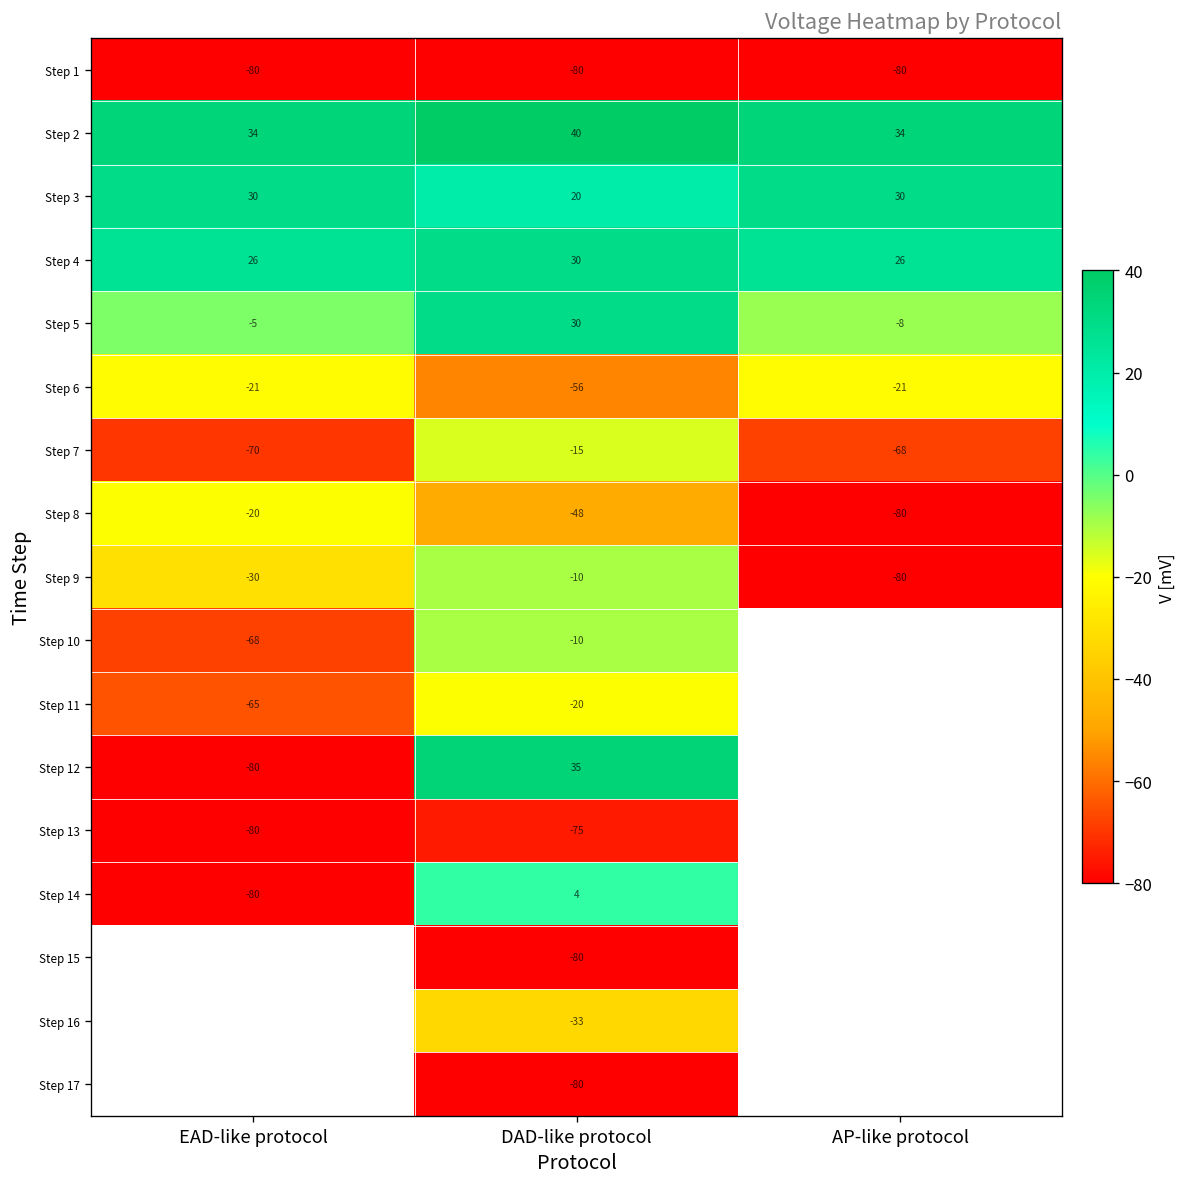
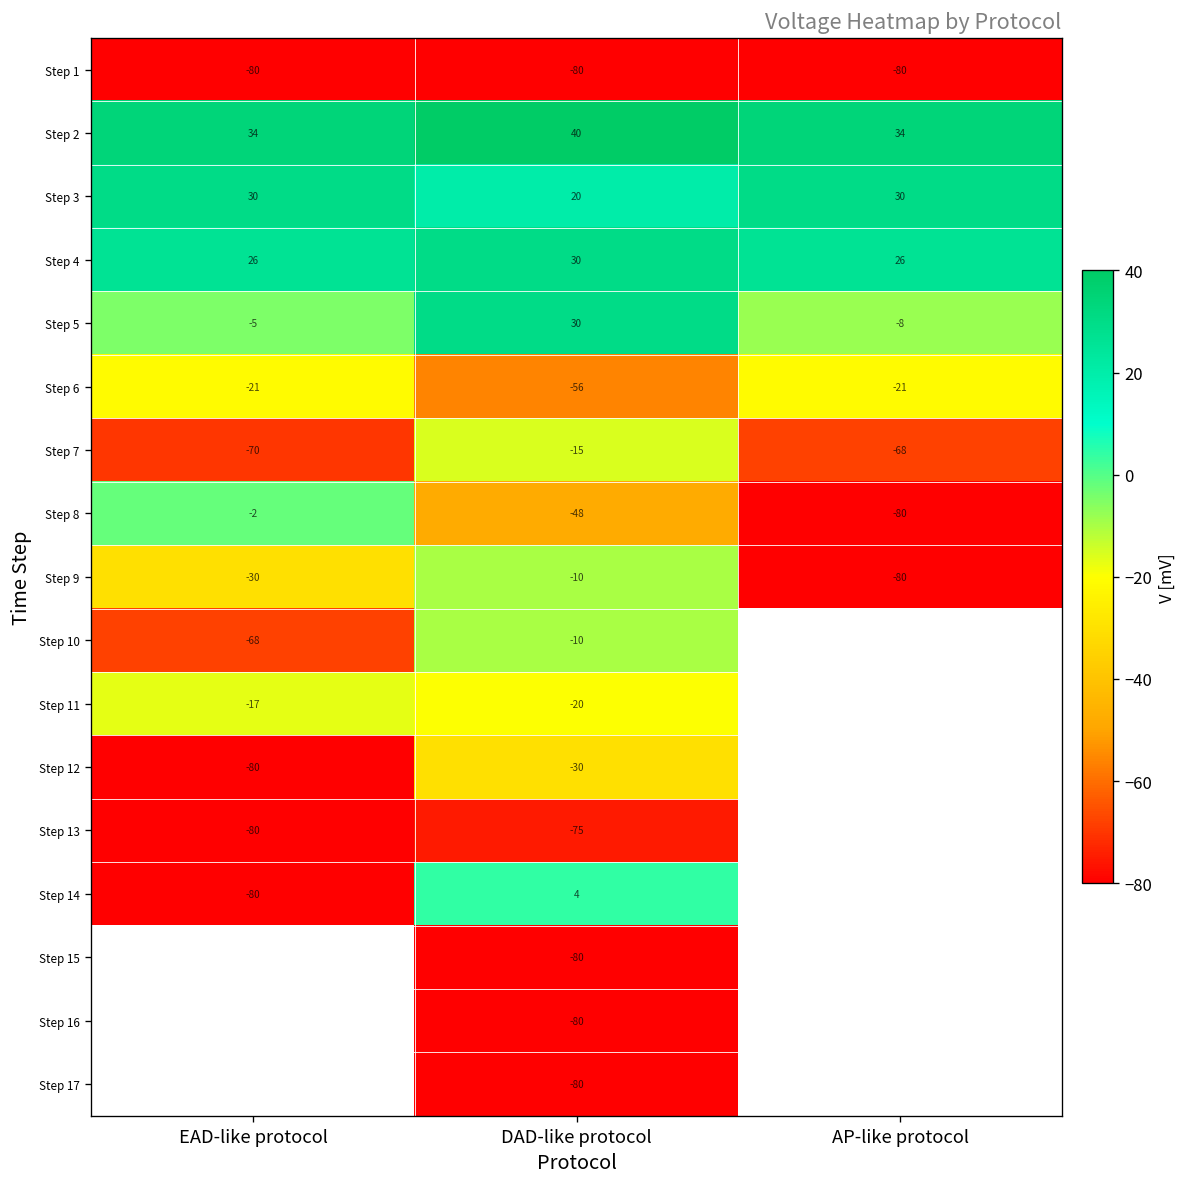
  {
    "Step 1": {
      "EAD-like protocol": -80,
      "DAD-like protocol": -80,
      "AP-like protocol": -80
    },
    "Step 2": {
      "EAD-like protocol": 34,
      "DAD-like protocol": 40,
      "AP-like protocol": 34
    },
    "Step 3": {
      "EAD-like protocol": 30,
      "DAD-like protocol": 20,
      "AP-like protocol": 30
    },
    "Step 4": {
      "EAD-like protocol": 26,
      "DAD-like protocol": 30,
      "AP-like protocol": 26
    },
    "Step 5": {
      "EAD-like protocol": -5,
      "DAD-like protocol": 30,
      "AP-like protocol": -8
    },
    "Step 6": {
      "EAD-like protocol": -21,
      "DAD-like protocol": -56,
      "AP-like protocol": -21
    },
    "Step 7": {
      "EAD-like protocol": -70,
      "DAD-like protocol": -15,
      "AP-like protocol": -68
    },
    "Step 8": {
-     "EAD-like protocol": -20,
+     "EAD-like protocol": -2,
      "DAD-like protocol": -48,
      "AP-like protocol": -80
    },
    "Step 9": {
      "EAD-like protocol": -30,
      "DAD-like protocol": -10,
      "AP-like protocol": -80
    },
    "Step 10": {
      "EAD-like protocol": -68,
      "DAD-like protocol": -10
    },
    "Step 11": {
-     "EAD-like protocol": -65,
+     "EAD-like protocol": -17,
      "DAD-like protocol": -20
    },
    "Step 12": {
      "EAD-like protocol": -80,
-     "DAD-like protocol": 35
+     "DAD-like protocol": -30
    },
    "Step 13": {
      "EAD-like protocol": -80,
      "DAD-like protocol": -75
    },
    "Step 14": {
      "EAD-like protocol": -80,
      "DAD-like protocol": 4
    },
    "Step 15": {
      "DAD-like protocol": -80
    },
    "Step 16": {
-     "DAD-like protocol": -33
+     "DAD-like protocol": -80
    },
    "Step 17": {
      "DAD-like protocol": -80
    }
  }
